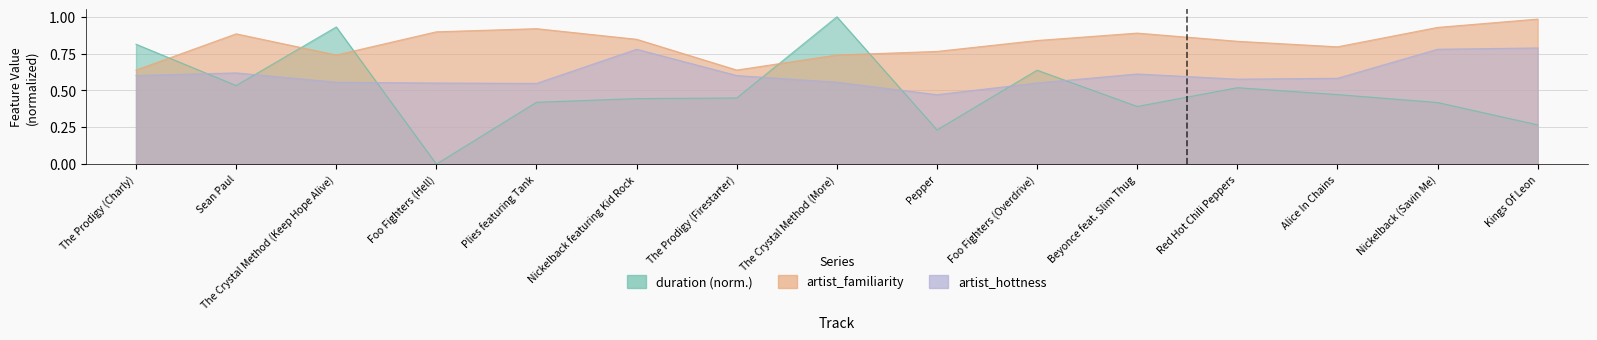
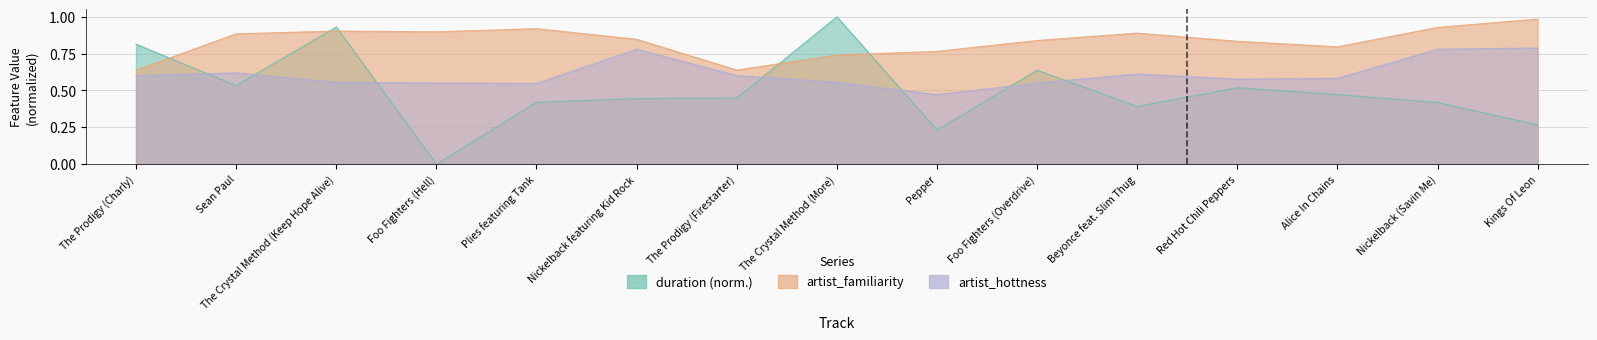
  {
    "artist_familiarity": {
      "The Prodigy (Charly)": 0.64,
      "Sean Paul": 0.88,
-     "The Crystal Method (Keep Hope Alive)": 0.74,
+     "The Crystal Method (Keep Hope Alive)": 0.90,
      "Foo Fighters (Hell)": 0.90,
      "Plies featuring Tank": 0.92,
      "Nickelback featuring Kid Rock": 0.85,
      "The Prodigy (Firestarter)": 0.64,
      "The Crystal Method (More)": 0.74,
      "Pepper": 0.77,
      "Foo Fighters (Overdrive)": 0.84,
      "Beyonce feat. Slim Thug": 0.89,
      "Red Hot Chili Peppers": 0.83,
      "Alice In Chains": 0.80,
      "Nickelback (Savin Me)": 0.93,
      "Kings Of Leon": 0.98
    },
    "artist_hottness": {
      "The Prodigy (Charly)": 0.60,
      "Sean Paul": 0.62,
      "The Crystal Method (Keep Hope Alive)": 0.56,
      "Foo Fighters (Hell)": 0.55,
      "Plies featuring Tank": 0.55,
      "Nickelback featuring Kid Rock": 0.78,
      "The Prodigy (Firestarter)": 0.60,
      "The Crystal Method (More)": 0.56,
      "Pepper": 0.47,
      "Foo Fighters (Overdrive)": 0.55,
      "Beyonce feat. Slim Thug": 0.61,
      "Red Hot Chili Peppers": 0.58,
      "Alice In Chains": 0.58,
      "Nickelback (Savin Me)": 0.78,
      "Kings Of Leon": 0.79
    }
  }
